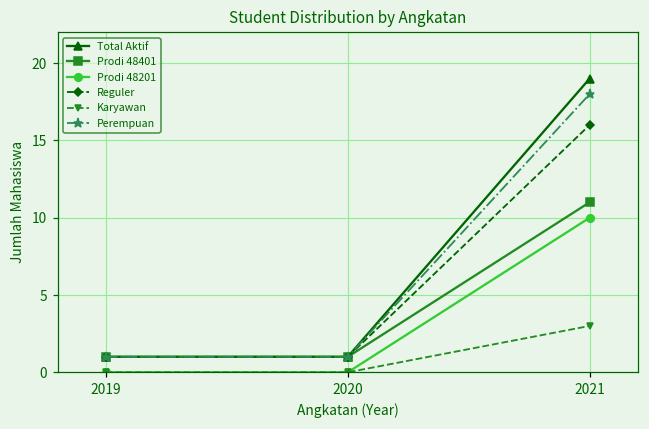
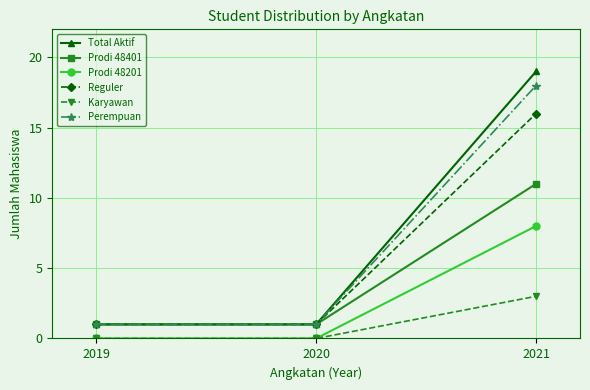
  {
    "Prodi 48201": {
-     "2021": 10
+     "2021": 8
    }
  }
